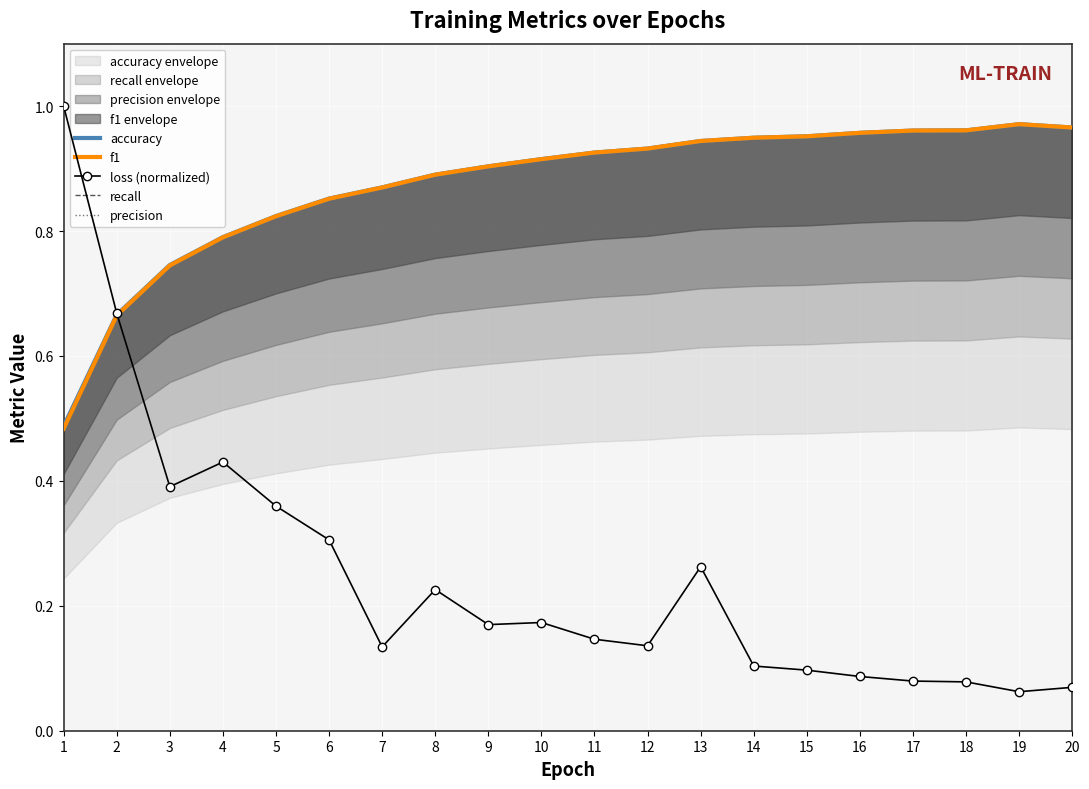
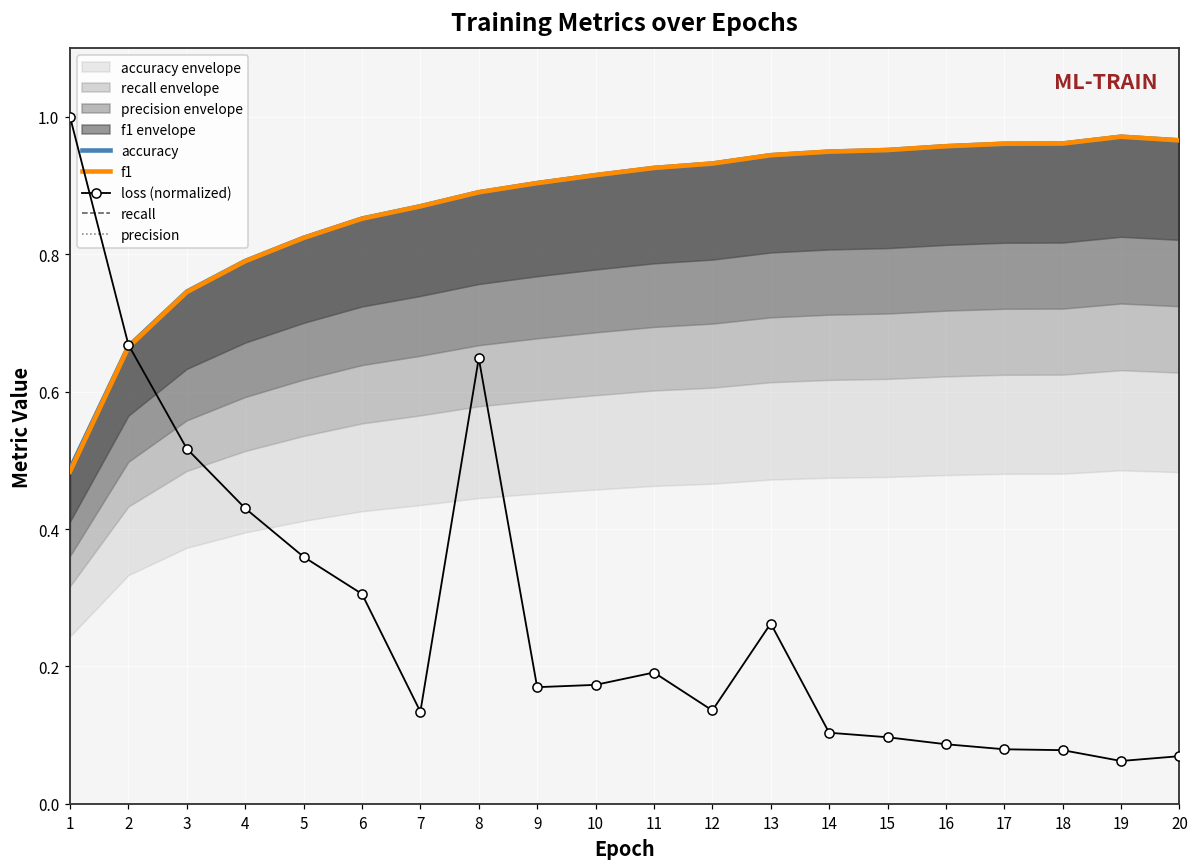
  {
    "loss (normalized)": {
      "1": 1.00,
-     "3": 0.39,
+     "3": 0.52,
      "4": 0.43,
      "5": 0.36,
      "6": 0.31,
      "7": 0.13,
-     "8": 0.23,
+     "8": 0.65,
      "9": 0.17,
      "10": 0.17,
-     "11": 0.15,
+     "11": 0.19,
      "12": 0.14,
      "13": 0.26,
      "14": 0.10,
      "15": 0.10,
      "16": 0.09,
      "17": 0.08,
      "18": 0.08,
      "19": 0.06,
      "20": 0.07
    }
  }
